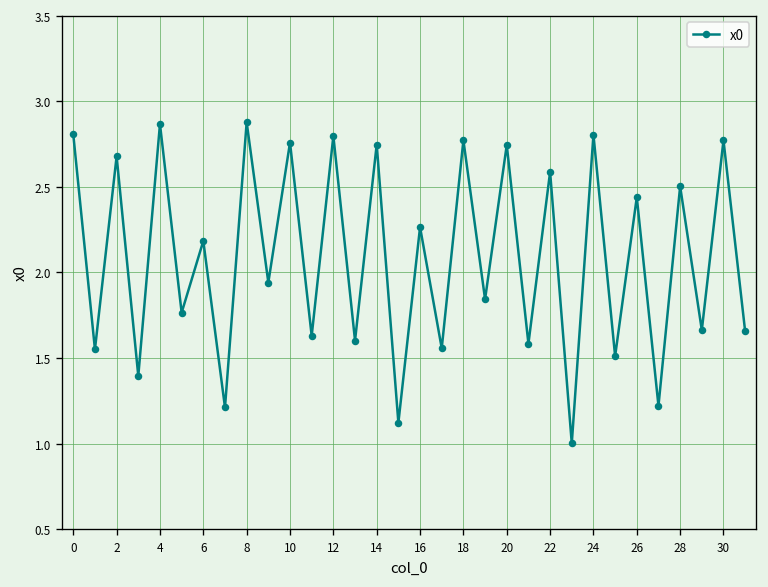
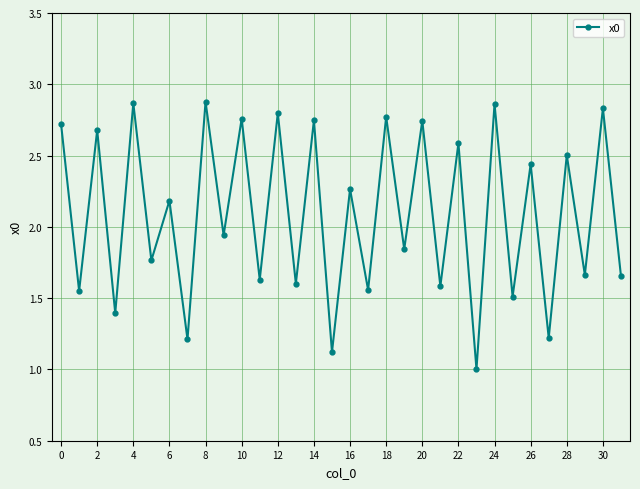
  {
-   "0": 2.81,
+   "0": 2.72,
    "2": 2.68,
    "4": 2.87,
    "6": 2.18,
    "8": 2.88,
    "10": 2.76,
    "12": 2.80,
    "14": 2.75,
    "16": 2.26,
    "18": 2.77,
    "20": 2.74,
    "22": 2.59,
-   "24": 2.81,
+   "24": 2.86,
    "26": 2.44,
    "28": 2.50,
-   "30": 2.77
+   "30": 2.83
  }
